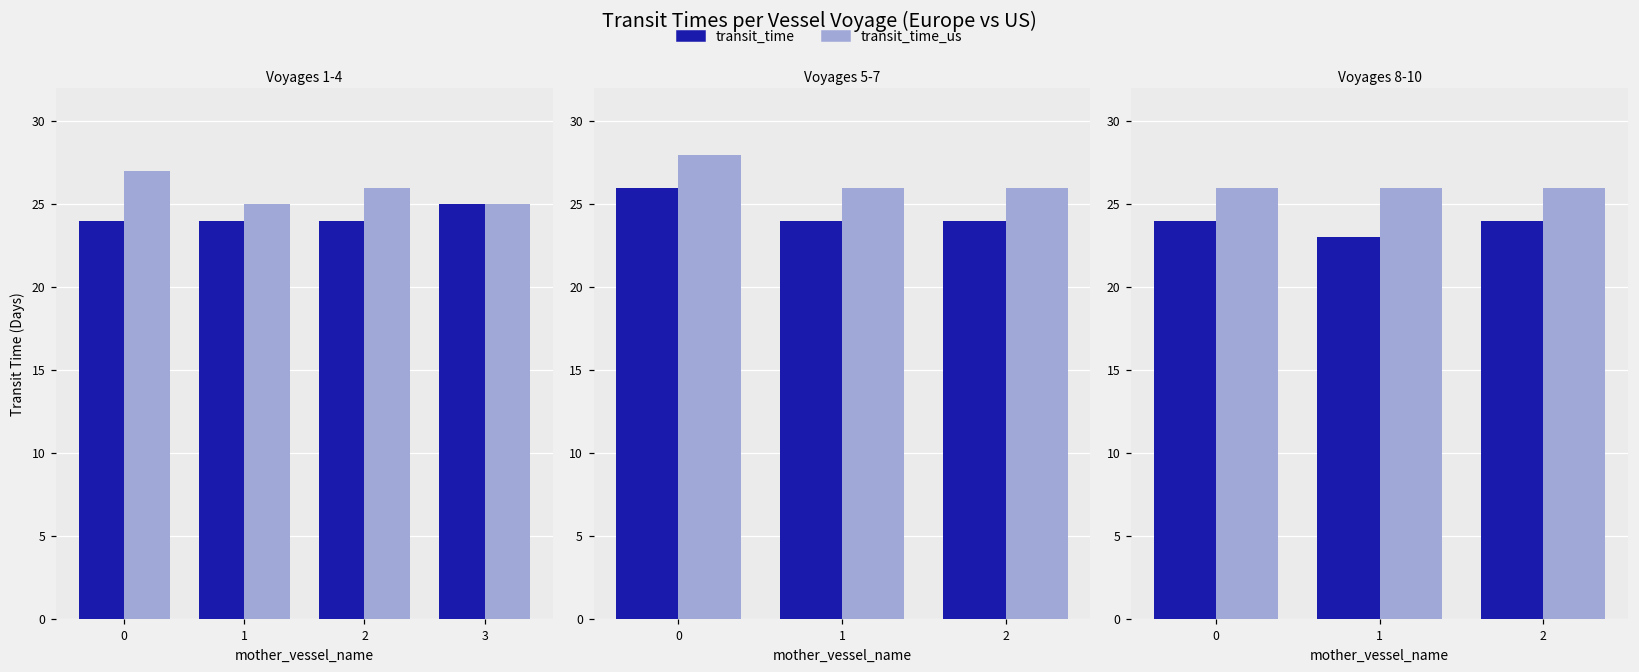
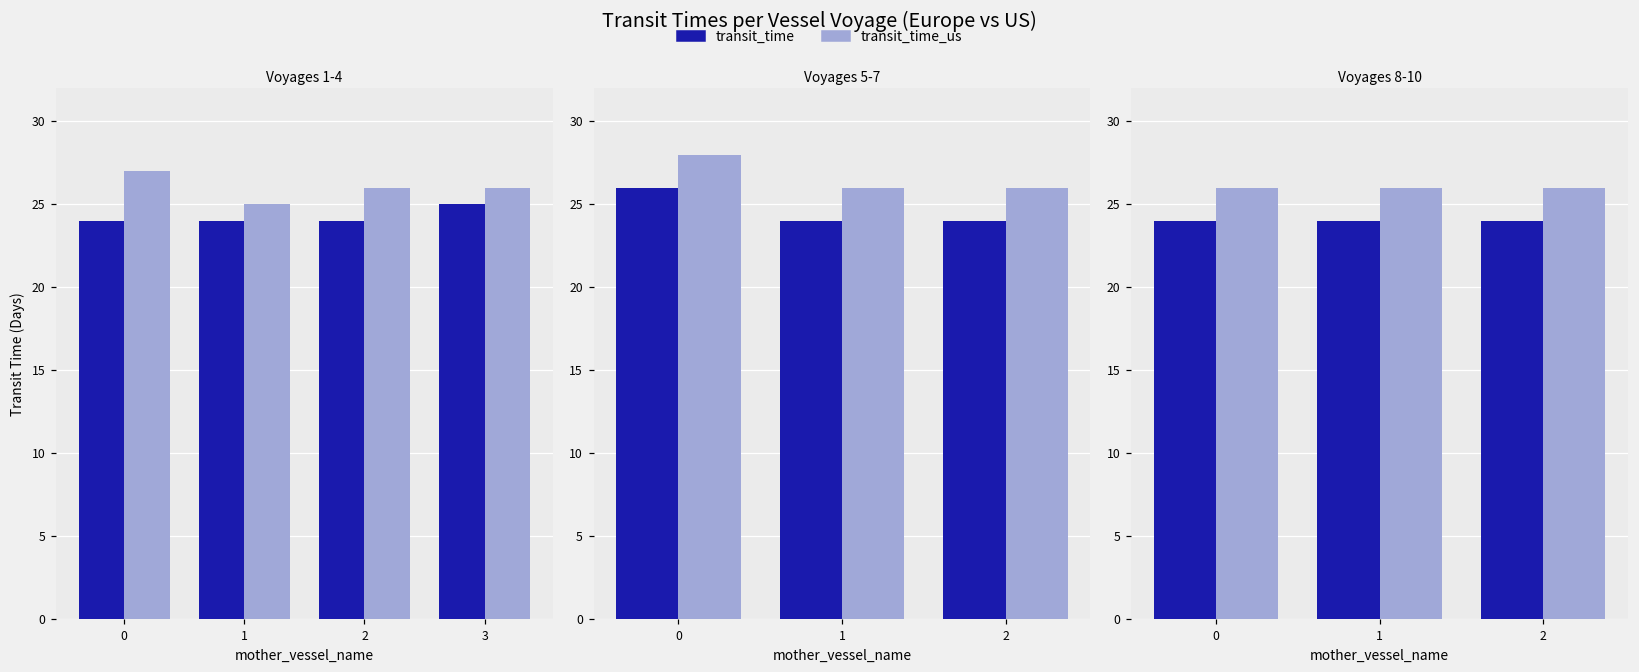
  {
    "Voyages 1-4": {
      "transit_time": {
        "0": 24,
        "1": 24,
        "2": 24,
        "3": 25
      },
      "transit_time_us": {
        "0": 27,
        "1": 25,
        "2": 26,
-       "3": 25
+       "3": 26
      }
    },
    "Voyages 5-7": {
      "transit_time": {
        "0": 26.0,
        "1": 24.0,
        "2": 24.0
      },
      "transit_time_us": {
        "0": 28.0,
        "1": 26.0,
        "2": 26.0
      }
    },
    "Voyages 8-10": {
      "transit_time": {
        "0": 24,
-       "1": 23,
+       "1": 24,
        "2": 24
      },
      "transit_time_us": {
        "0": 26,
        "1": 26,
        "2": 26
      }
    }
  }
